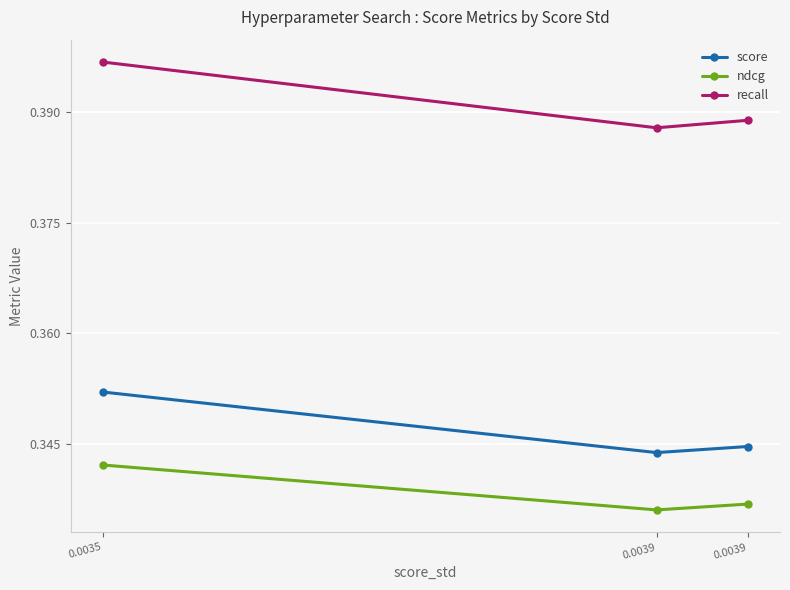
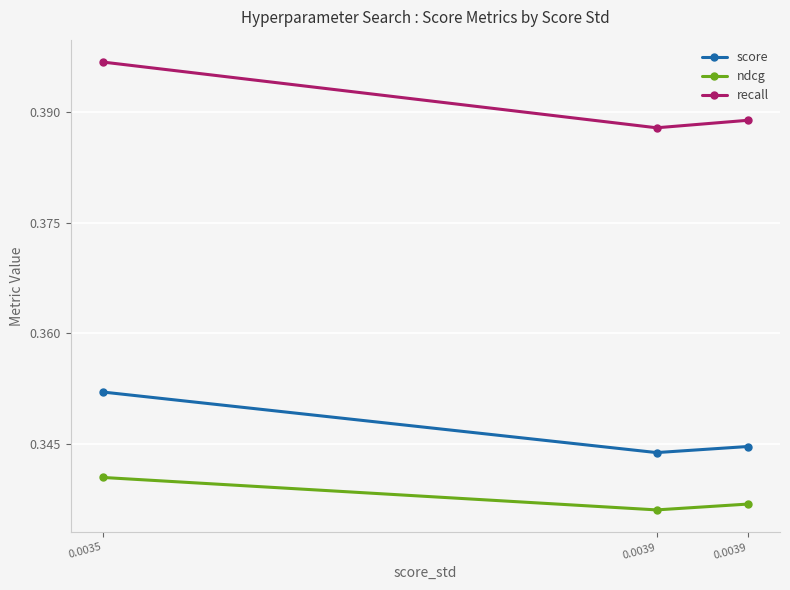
  {
    "score": {
      "0.0035": 0.352
    },
    "ndcg": {
-     "0.0035": 0.342
+     "0.0035": 0.340
    },
    "recall": {
      "0.0035": 0.397
    }
  }
